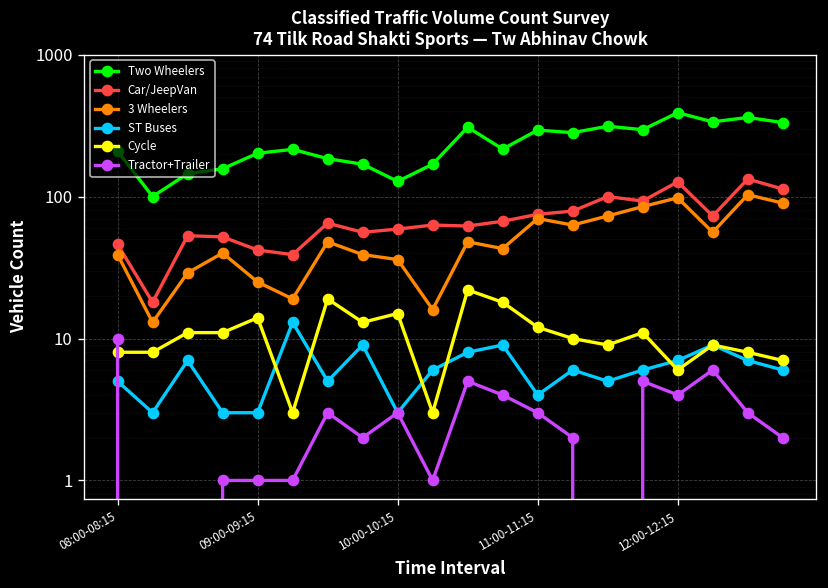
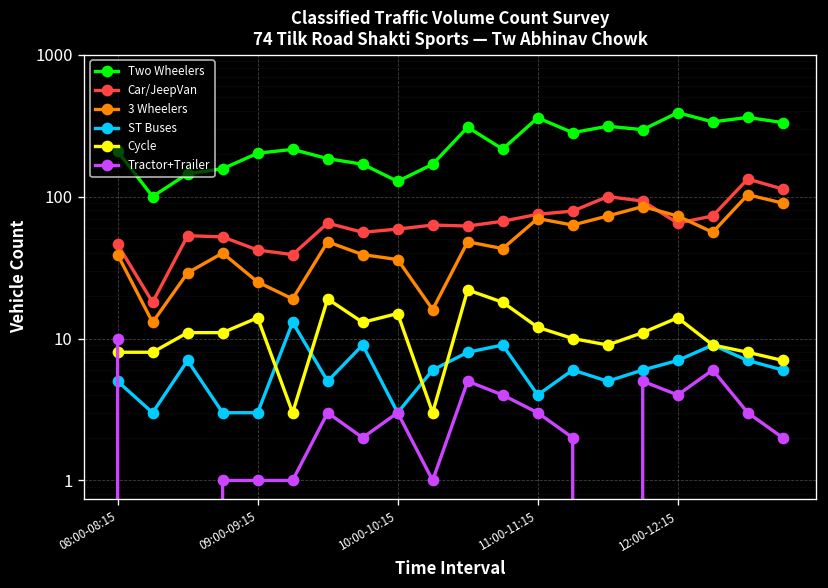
  {
    "Two Wheelers": {
      "09:00-09:15": 200,
      "10:00-10:15": 130,
-     "11:00-11:15": 290,
+     "11:00-11:15": 360,
      "12:00-12:15": 390
    },
    "Car/JeepVan": {
      "08:00-08:15": 46,
      "09:00-09:15": 42,
      "10:00-10:15": 60,
      "11:00-11:15": 80,
-     "12:00-12:15": 130
+     "12:00-12:15": 70
    },
    "3 Wheelers": {
      "08:00-08:15": 39,
      "09:00-09:15": 25,
      "10:00-10:15": 36,
      "11:00-11:15": 70,
-     "12:00-12:15": 100
+     "12:00-12:15": 70
    },
    "ST Buses": {
      "08:00-08:15": 5,
      "09:00-09:15": 3,
      "11:00-11:15": 4,
      "12:00-12:15": 7
    },
    "Cycle": {
      "08:00-08:15": 8,
      "09:00-09:15": 14,
      "10:00-10:15": 15,
      "11:00-11:15": 12,
-     "12:00-12:15": 6
+     "12:00-12:15": 14
    },
    "Tractor+Trailer": {
      "08:00-08:15": 10,
      "09:00-09:15": 1,
      "11:00-11:15": 3,
      "12:00-12:15": 4
    }
  }
